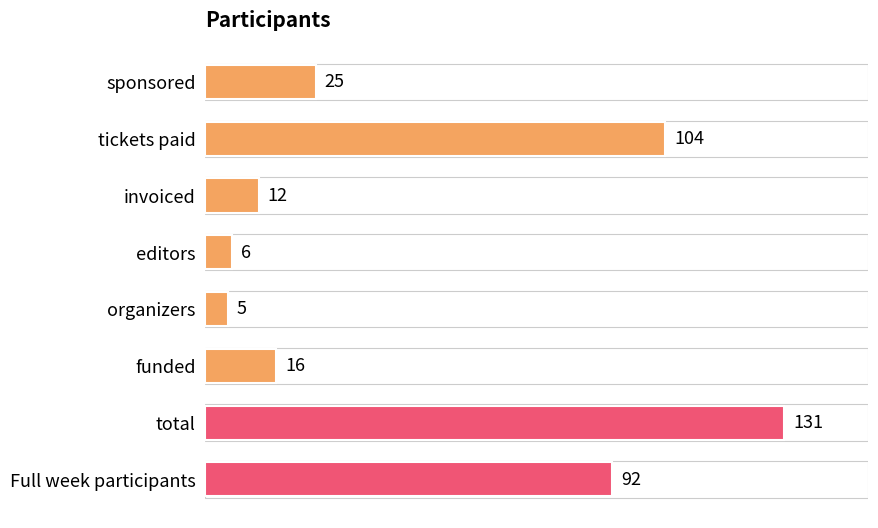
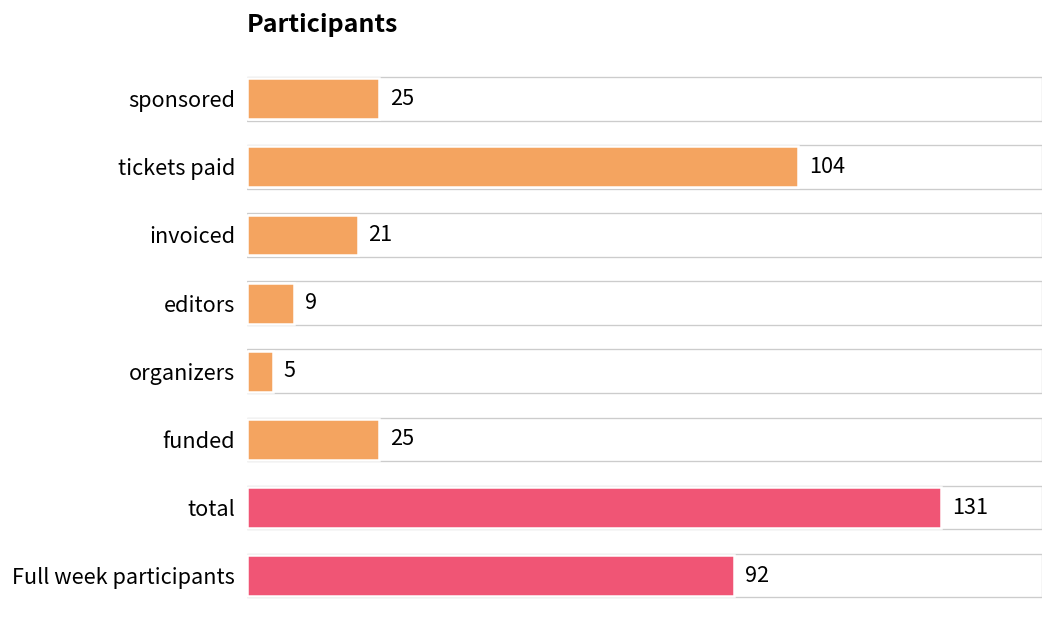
  {
    "sponsored": 25,
    "tickets paid": 104,
-   "invoiced": 12,
-   "editors": 6,
+   "invoiced": 21,
+   "editors": 9,
    "organizers": 5,
-   "funded": 16,
+   "funded": 25,
    "total": 131,
    "Full week participants": 92
  }
